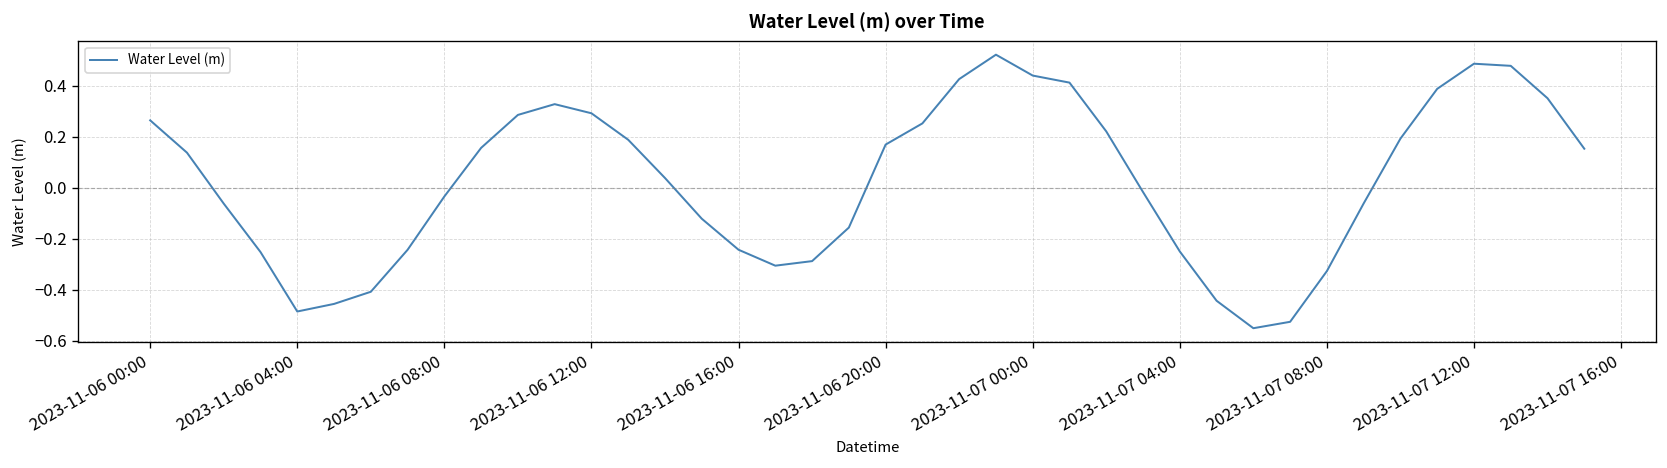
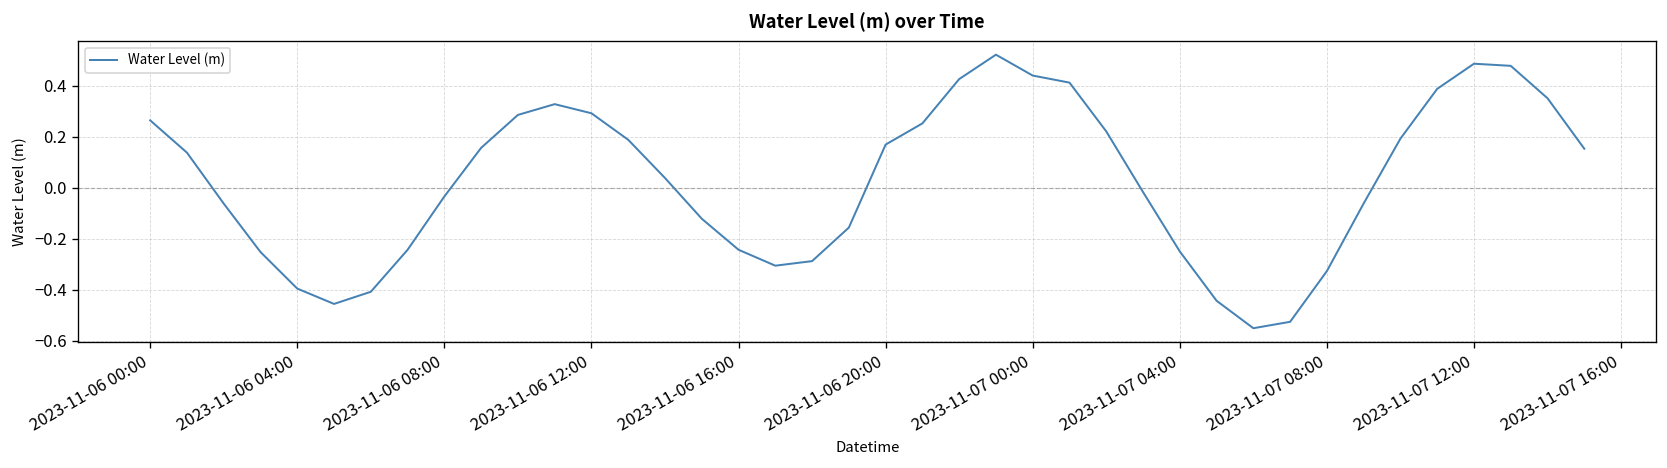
  {
    "2023-11-06 00:00": 0.26,
-   "2023-11-06 04:00": -0.49,
+   "2023-11-06 04:00": -0.40,
    "2023-11-06 08:00": -0.03,
    "2023-11-06 12:00": 0.29,
    "2023-11-06 16:00": -0.24,
    "2023-11-06 20:00": 0.17,
    "2023-11-07 00:00": 0.44,
    "2023-11-07 04:00": -0.25,
    "2023-11-07 08:00": -0.33,
    "2023-11-07 12:00": 0.49
  }
